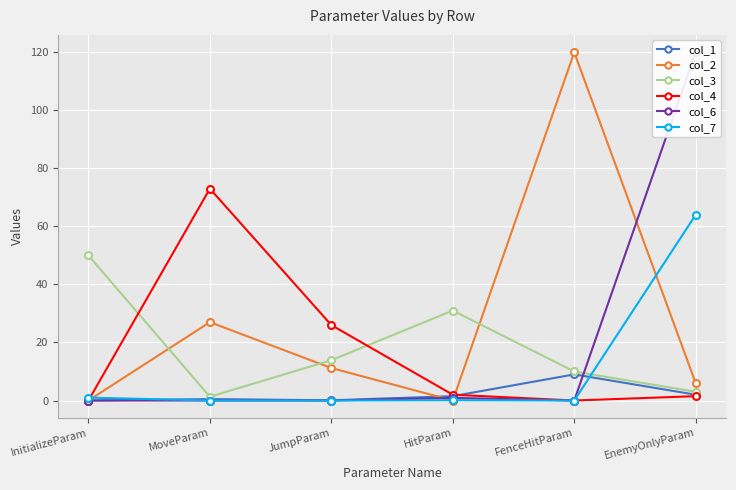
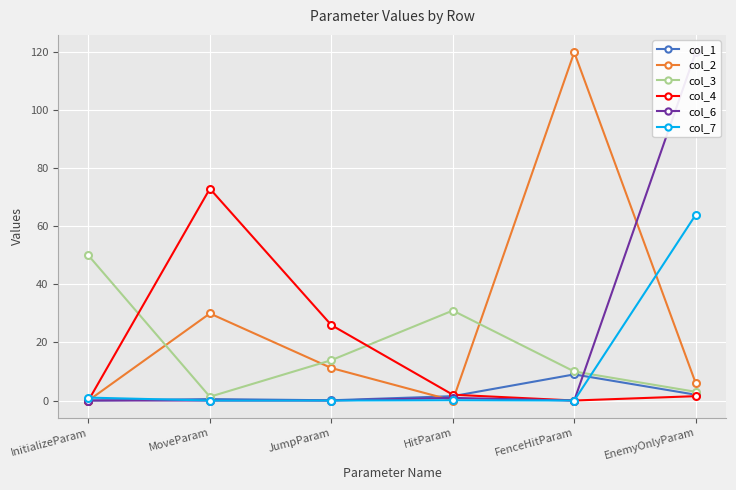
  {
    "col_1": {
      "FenceHitParam": 9
    },
    "col_2": {
-     "MoveParam": 27,
+     "MoveParam": 30,
      "JumpParam": 11,
      "FenceHitParam": 120,
      "EnemyOnlyParam": 6
    },
    "col_3": {
      "InitializeParam": 50,
      "JumpParam": 14,
      "HitParam": 31,
      "FenceHitParam": 10,
      "EnemyOnlyParam": 3
    },
    "col_4": {
      "MoveParam": 73,
      "JumpParam": 26
    },
    "col_7": {
      "InitializeParam": 1,
      "EnemyOnlyParam": 64
    }
  }
